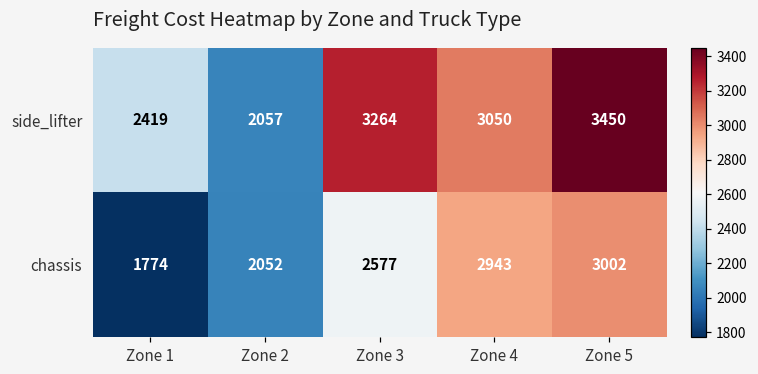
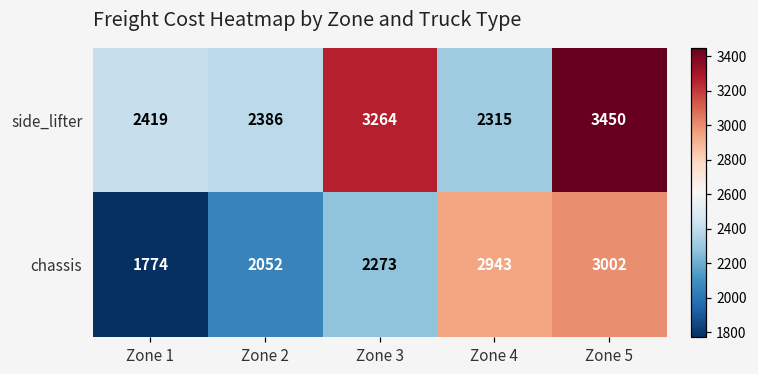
  {
    "side_lifter": {
      "Zone 1": 2419,
-     "Zone 2": 2057,
+     "Zone 2": 2386,
      "Zone 3": 3264,
-     "Zone 4": 3050,
+     "Zone 4": 2315,
      "Zone 5": 3450
    },
    "chassis": {
      "Zone 1": 1774,
      "Zone 2": 2052,
-     "Zone 3": 2577,
+     "Zone 3": 2273,
      "Zone 4": 2943,
      "Zone 5": 3002
    }
  }
